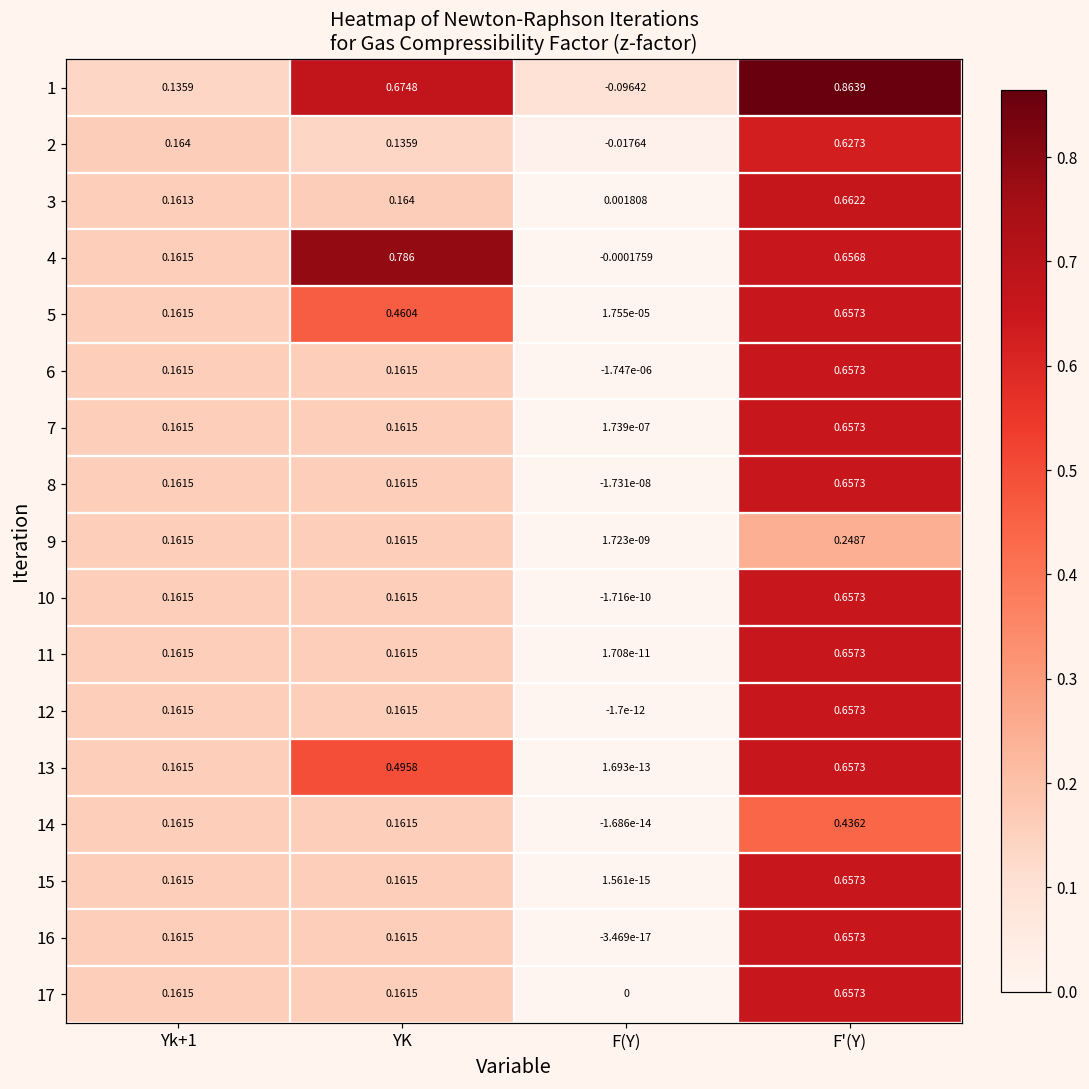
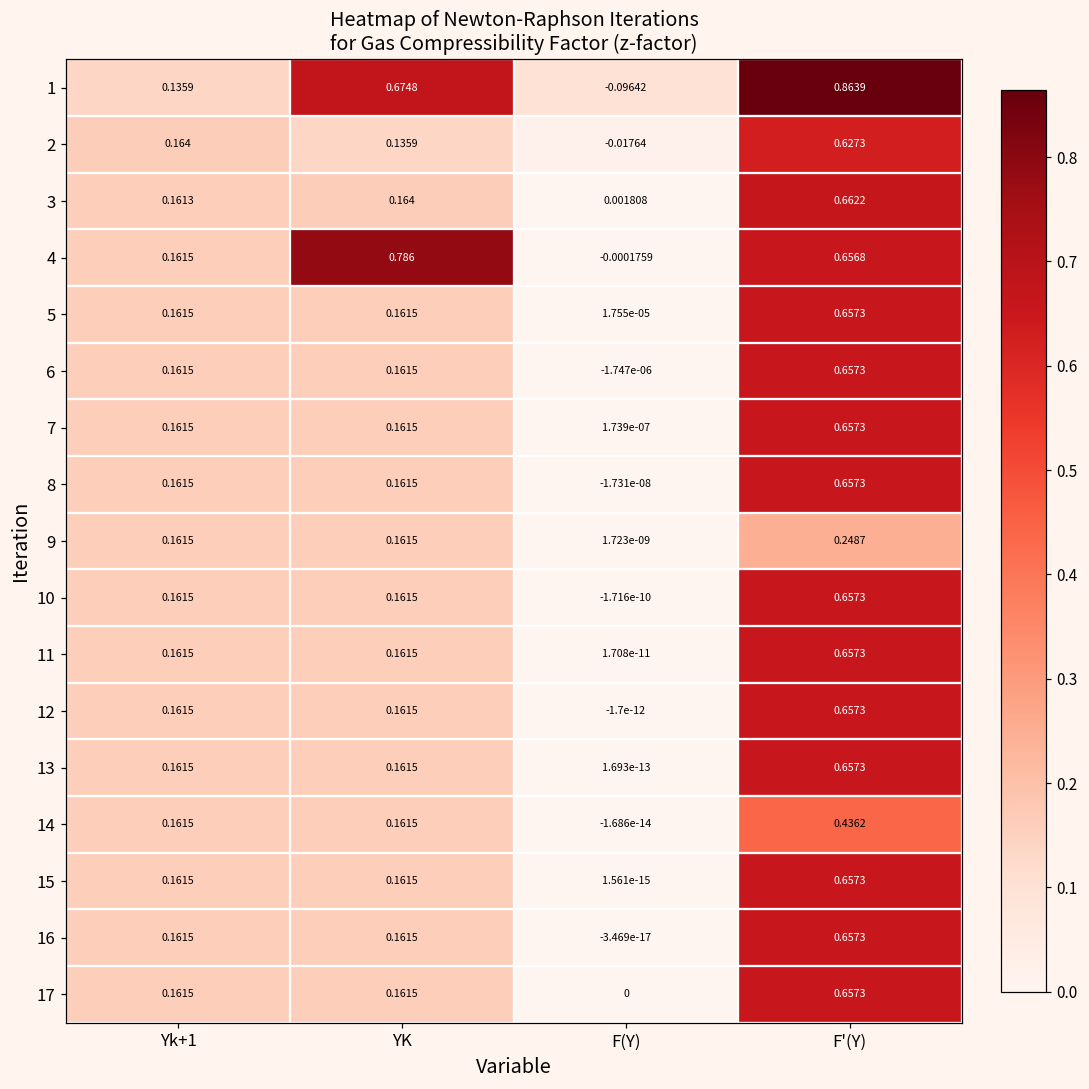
  {
    "1": {
      "Yk+1": "0.1359",
      "YK": "0.6748",
      "F(Y)": "-0.09642",
      "F'(Y)": "0.8639"
    },
    "2": {
      "Yk+1": "0.164",
      "YK": "0.1359",
      "F(Y)": "-0.01764",
      "F'(Y)": "0.6273"
    },
    "3": {
      "Yk+1": "0.1613",
      "YK": "0.164",
      "F(Y)": "0.001808",
      "F'(Y)": "0.6622"
    },
    "4": {
      "Yk+1": "0.1615",
      "YK": "0.786",
      "F(Y)": "-0.0001759",
      "F'(Y)": "0.6568"
    },
    "5": {
      "Yk+1": "0.1615",
-     "YK": "0.4604",
+     "YK": "0.1615",
      "F(Y)": "1.755e-05",
      "F'(Y)": "0.6573"
    },
    "6": {
      "Yk+1": "0.1615",
      "YK": "0.1615",
      "F(Y)": "-1.747e-06",
      "F'(Y)": "0.6573"
    },
    "7": {
      "Yk+1": "0.1615",
      "YK": "0.1615",
      "F(Y)": "1.739e-07",
      "F'(Y)": "0.6573"
    },
    "8": {
      "Yk+1": "0.1615",
      "YK": "0.1615",
      "F(Y)": "-1.731e-08",
      "F'(Y)": "0.6573"
    },
    "9": {
      "Yk+1": "0.1615",
      "YK": "0.1615",
      "F(Y)": "1.723e-09",
      "F'(Y)": "0.2487"
    },
    "10": {
      "Yk+1": "0.1615",
      "YK": "0.1615",
      "F(Y)": "-1.716e-10",
      "F'(Y)": "0.6573"
    },
    "11": {
      "Yk+1": "0.1615",
      "YK": "0.1615",
      "F(Y)": "1.708e-11",
      "F'(Y)": "0.6573"
    },
    "12": {
      "Yk+1": "0.1615",
      "YK": "0.1615",
      "F(Y)": "-1.7e-12",
      "F'(Y)": "0.6573"
    },
    "13": {
      "Yk+1": "0.1615",
-     "YK": "0.4958",
+     "YK": "0.1615",
      "F(Y)": "1.693e-13",
      "F'(Y)": "0.6573"
    },
    "14": {
      "Yk+1": "0.1615",
      "YK": "0.1615",
      "F(Y)": "-1.686e-14",
      "F'(Y)": "0.4362"
    },
    "15": {
      "Yk+1": "0.1615",
      "YK": "0.1615",
      "F(Y)": "1.561e-15",
      "F'(Y)": "0.6573"
    },
    "16": {
      "Yk+1": "0.1615",
      "YK": "0.1615",
      "F(Y)": "-3.469e-17",
      "F'(Y)": "0.6573"
    },
    "17": {
      "Yk+1": "0.1615",
      "YK": "0.1615",
      "F(Y)": "0",
      "F'(Y)": "0.6573"
    }
  }
